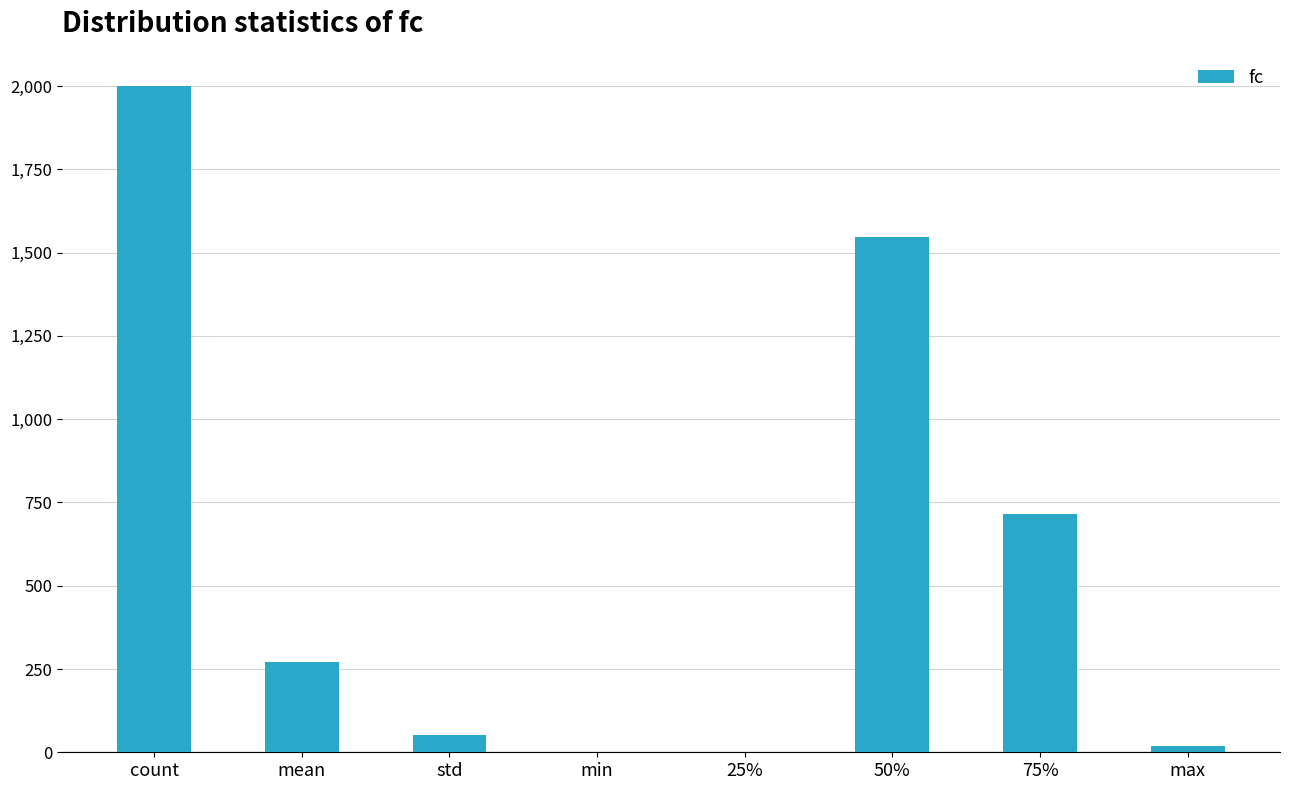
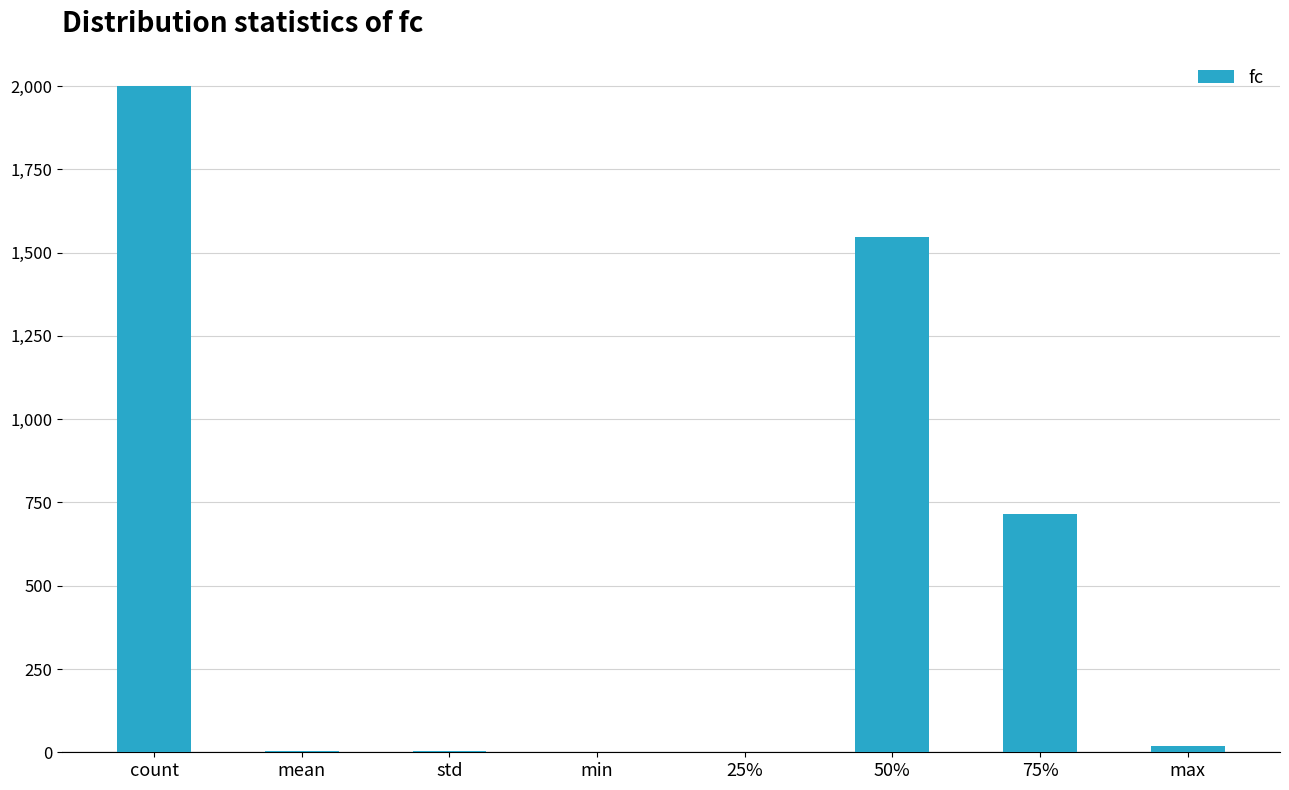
  {
    "count": "2,000",
-   "mean": "270",
-   "std": "50",
+   "mean": "0",
+   "std": "0",
    "min": "0",
    "50%": "1,550",
    "75%": "710",
    "max": "20"
  }
